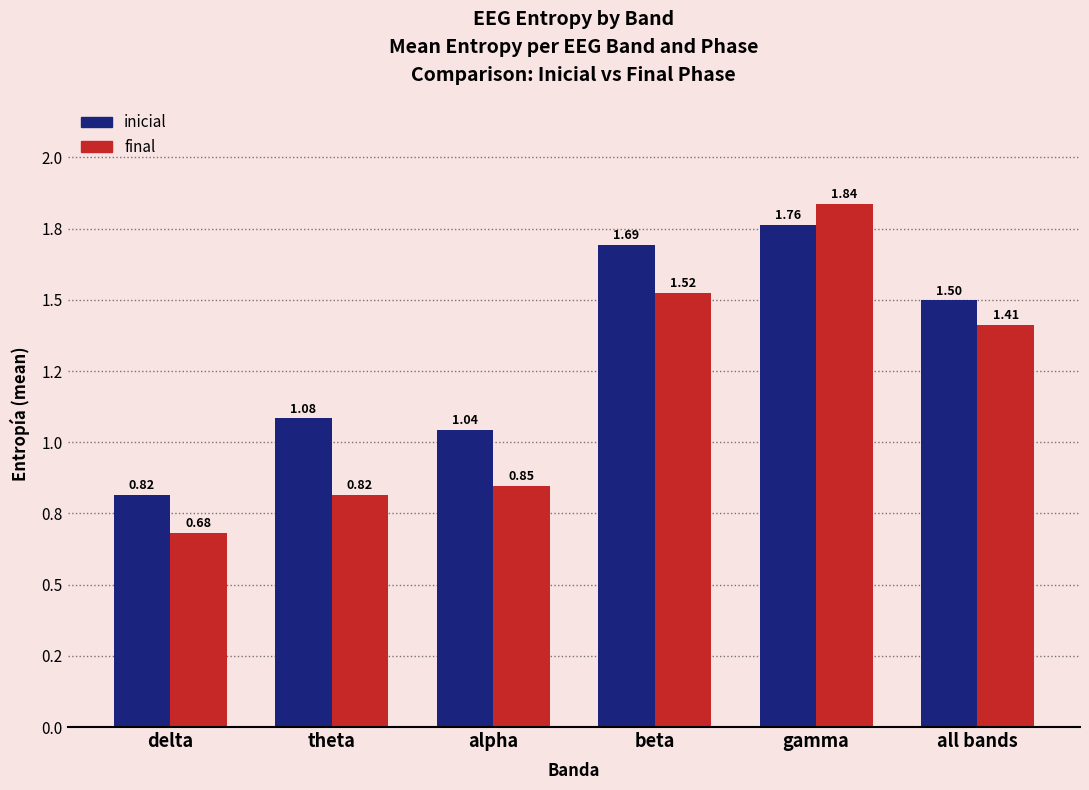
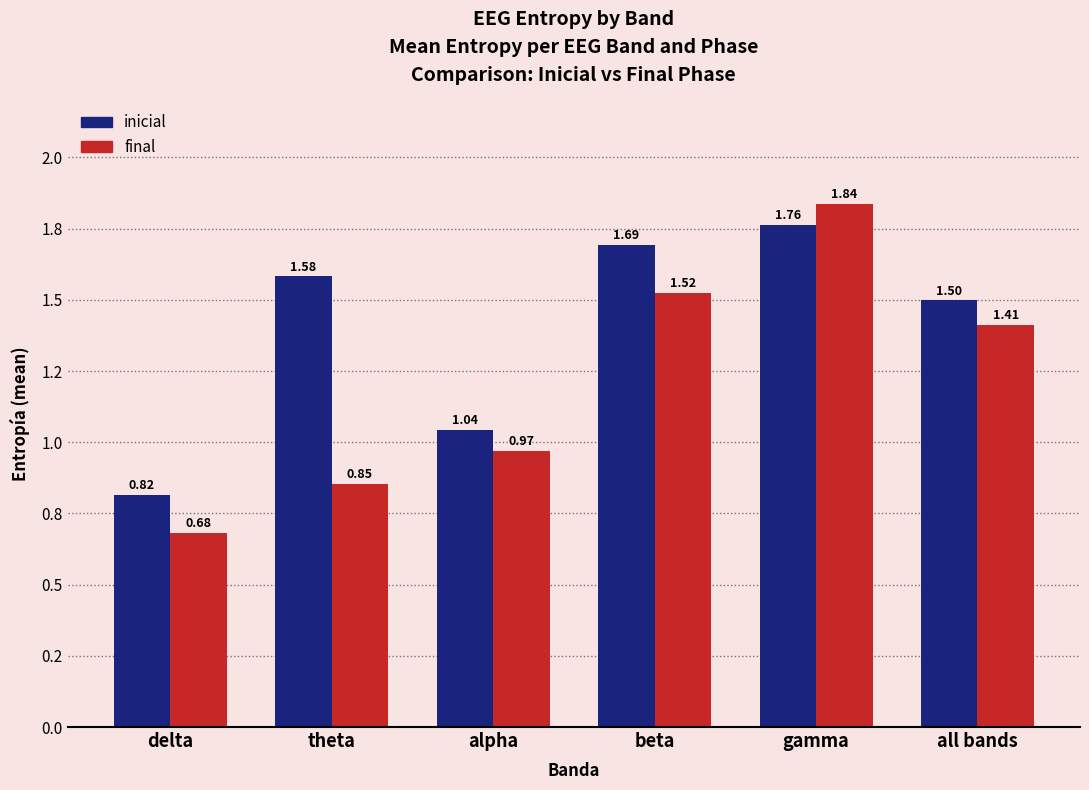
  {
    "inicial": {
      "delta": 0.82,
-     "theta": 1.08,
+     "theta": 1.58,
      "alpha": 1.04,
      "beta": 1.69,
      "gamma": 1.76,
      "all bands": 1.50
    },
    "final": {
      "delta": 0.68,
-     "theta": 0.82,
-     "alpha": 0.85,
+     "theta": 0.85,
+     "alpha": 0.97,
      "beta": 1.52,
      "gamma": 1.84,
      "all bands": 1.41
    }
  }
